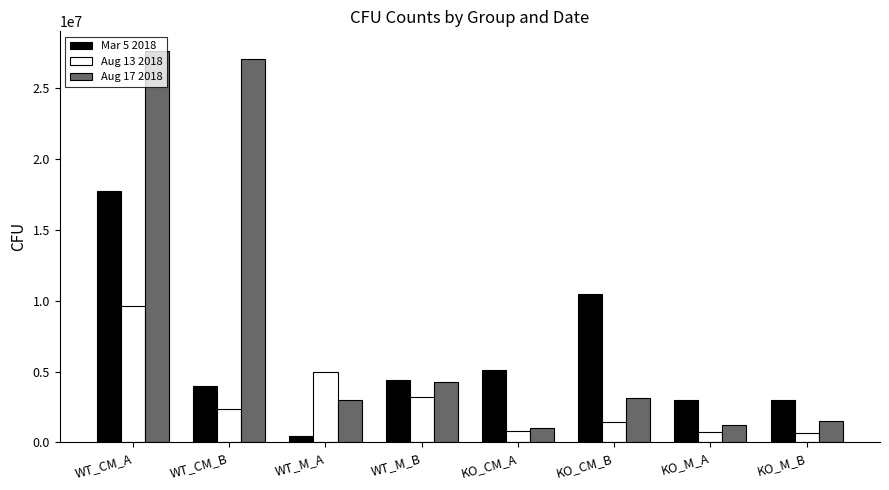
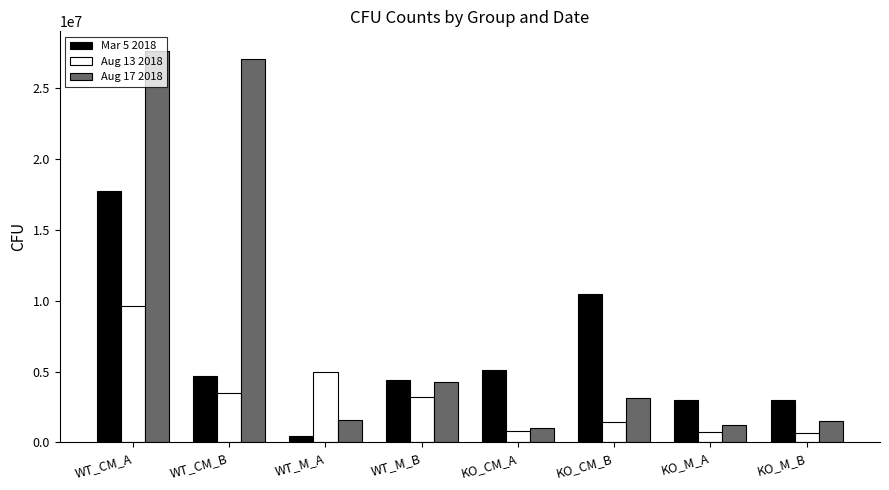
  {
    "Mar 5 2018": {
      "WT_CM_A": 17700000,
-     "WT_CM_B": 4000000,
+     "WT_CM_B": 4700000,
      "WT_M_A": 500000,
      "WT_M_B": 4400000,
      "KO_CM_A": 5100000,
      "KO_CM_B": 10500000,
      "KO_M_A": 3000000,
      "KO_M_B": 3000000
    },
    "Aug 13 2018": {
      "WT_CM_A": 9600000,
-     "WT_CM_B": 2300000,
+     "WT_CM_B": 3500000,
      "WT_M_A": 5000000,
      "WT_M_B": 3200000,
      "KO_CM_A": 800000,
      "KO_CM_B": 1500000,
      "KO_M_A": 700000,
      "KO_M_B": 700000
    },
    "Aug 17 2018": {
      "WT_CM_B": 27000000,
-     "WT_M_A": 3000000,
+     "WT_M_A": 1600000,
      "WT_M_B": 4200000,
      "KO_CM_A": 1000000,
      "KO_CM_B": 3100000,
      "KO_M_A": 1200000,
      "KO_M_B": 1500000
    }
  }
